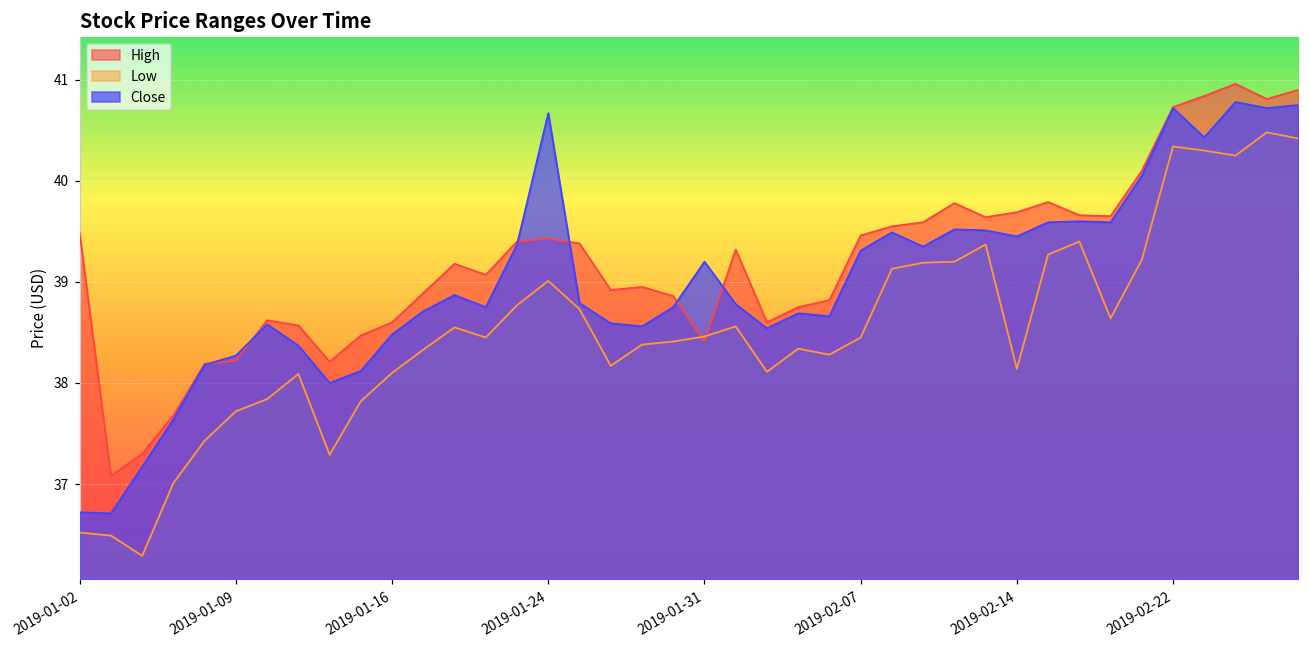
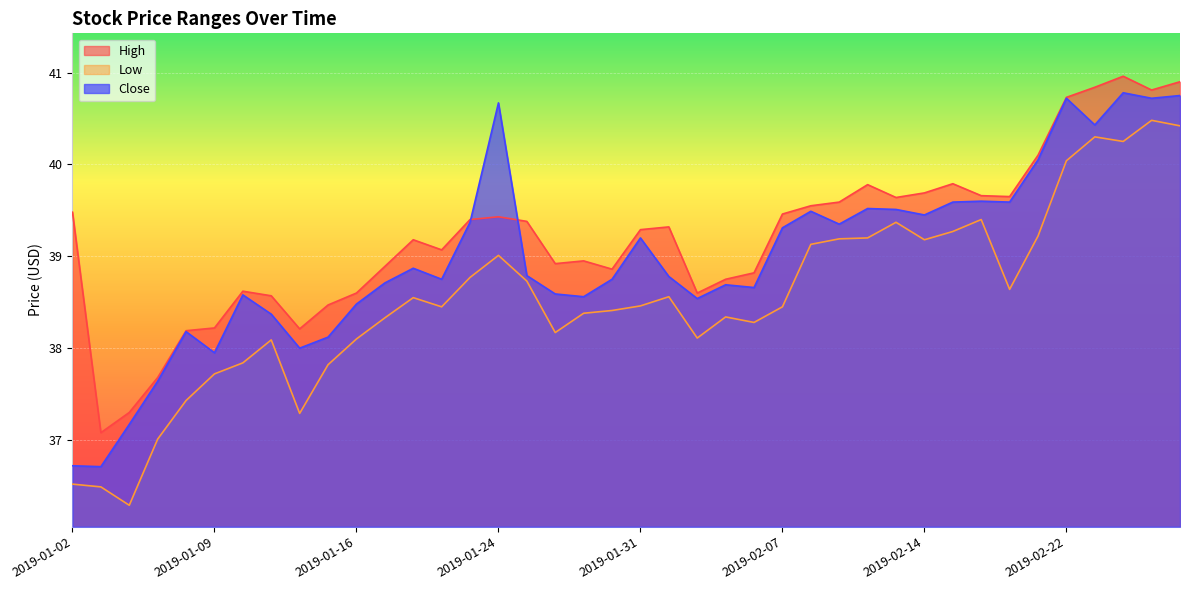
  {
    "High": {
      "2019-01-02": 39.5,
      "2019-01-09": 38.2,
      "2019-01-16": 38.6,
      "2019-01-24": 39.4,
-     "2019-01-31": 38.4,
+     "2019-01-31": 39.3,
      "2019-02-07": 39.5,
      "2019-02-14": 39.7
    },
    "Low": {
      "2019-01-02": 36.5,
      "2019-01-09": 37.7,
      "2019-01-16": 38.1,
      "2019-01-24": 39.0,
      "2019-01-31": 38.5,
      "2019-02-07": 38.5,
-     "2019-02-14": 38.1,
-     "2019-02-22": 40.3
+     "2019-02-14": 39.2,
+     "2019-02-22": 40.0
    },
    "Close": {
      "2019-01-02": 36.7,
-     "2019-01-09": 38.3,
+     "2019-01-09": 38.0,
      "2019-01-16": 38.5,
      "2019-01-24": 40.7,
      "2019-01-31": 39.2,
      "2019-02-07": 39.3,
      "2019-02-14": 39.5
    }
  }
